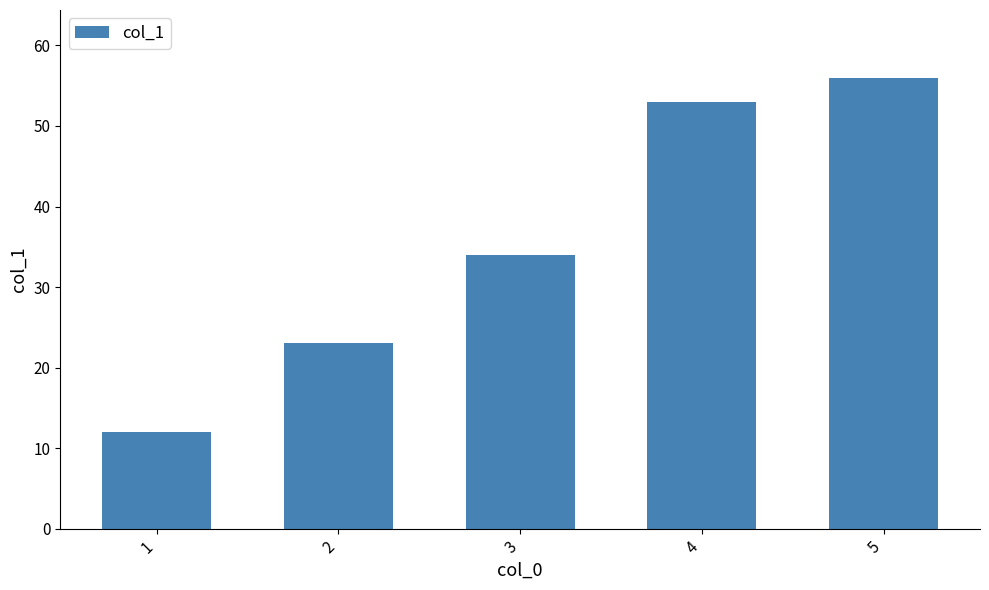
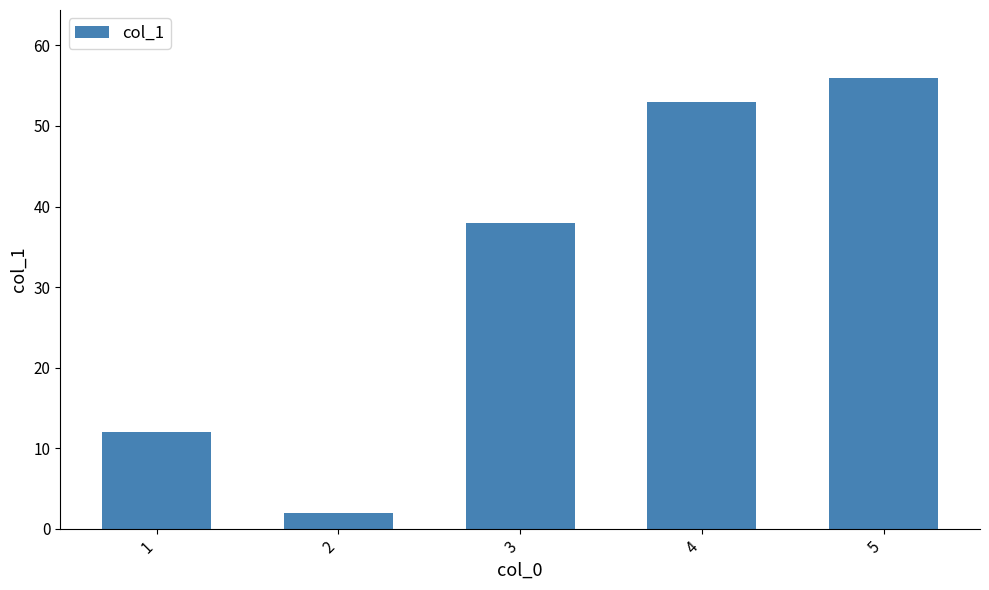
  {
    "1": 12,
-   "2": 23,
-   "3": 34,
+   "2": 2,
+   "3": 38,
    "4": 53,
    "5": 56
  }
